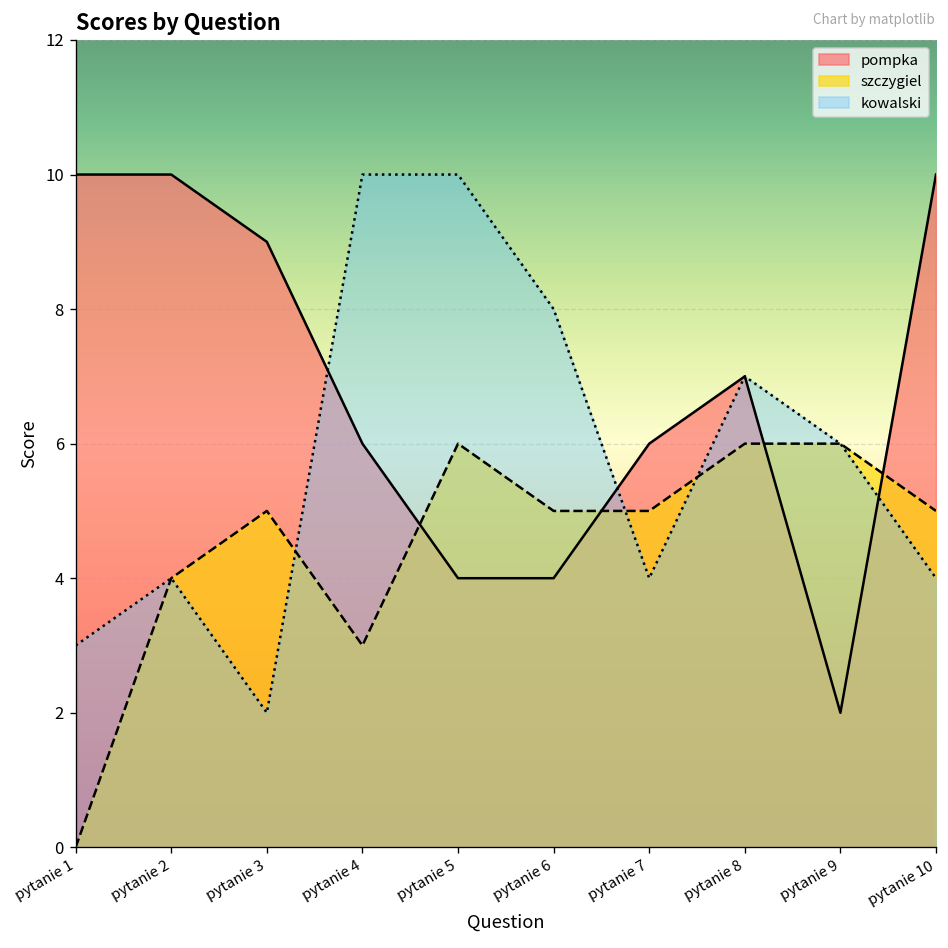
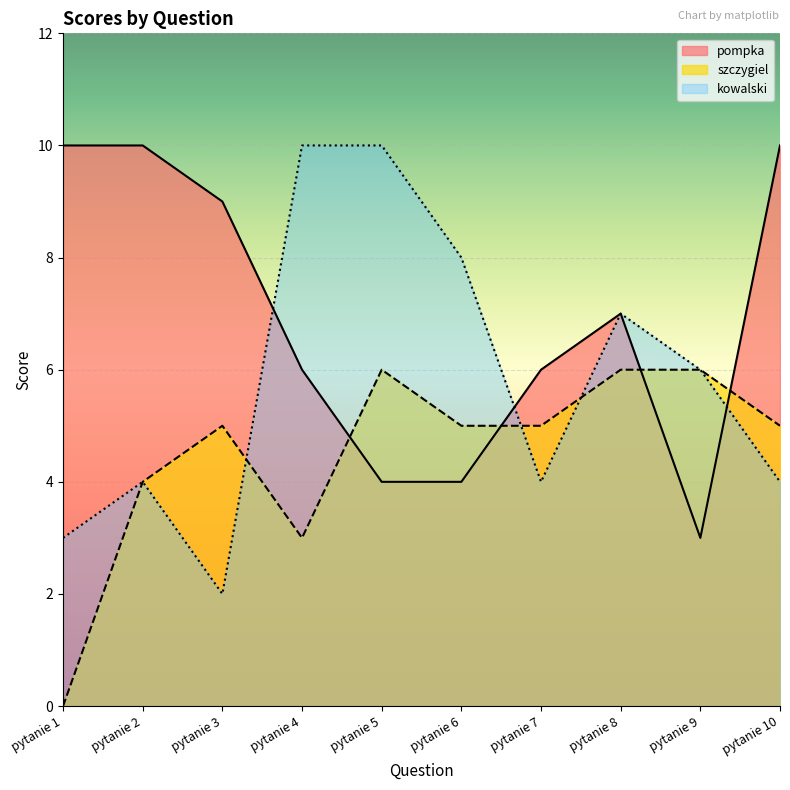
  {
    "pompka": {
      "pytanie 1": 10,
      "pytanie 2": 10,
      "pytanie 3": 9,
      "pytanie 4": 6,
      "pytanie 5": 4,
      "pytanie 6": 4,
      "pytanie 7": 6,
-     "pytanie 9": 2,
+     "pytanie 9": 3,
      "pytanie 10": 10
    },
    "szczygiel": {
      "pytanie 1": 0,
      "pytanie 3": 5,
      "pytanie 4": 3,
      "pytanie 5": 6,
      "pytanie 6": 5,
      "pytanie 7": 5,
      "pytanie 8": 6,
      "pytanie 10": 5
    },
    "kowalski": {
      "pytanie 1": 3,
      "pytanie 3": 2,
      "pytanie 4": 10,
      "pytanie 5": 10,
      "pytanie 6": 8,
      "pytanie 7": 4,
      "pytanie 10": 4
    }
  }
